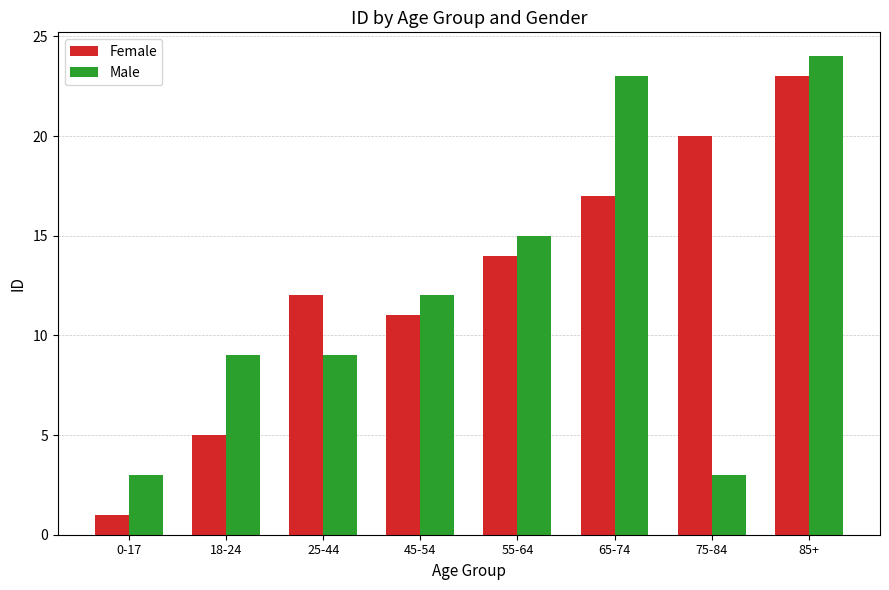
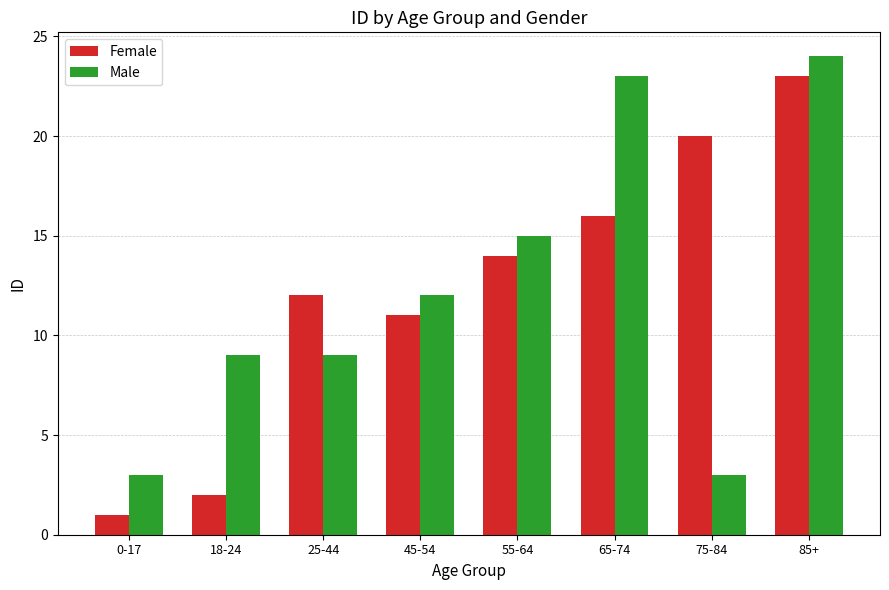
  {
    "Female": {
      "0-17": 1,
-     "18-24": 5,
+     "18-24": 2,
      "25-44": 12,
      "45-54": 11,
      "55-64": 14,
-     "65-74": 17,
+     "65-74": 16,
      "75-84": 20,
      "85+": 23
    },
    "Male": {
      "0-17": 3,
      "18-24": 9,
      "25-44": 9,
      "45-54": 12,
      "55-64": 15,
      "65-74": 23,
      "75-84": 3,
      "85+": 24
    }
  }
